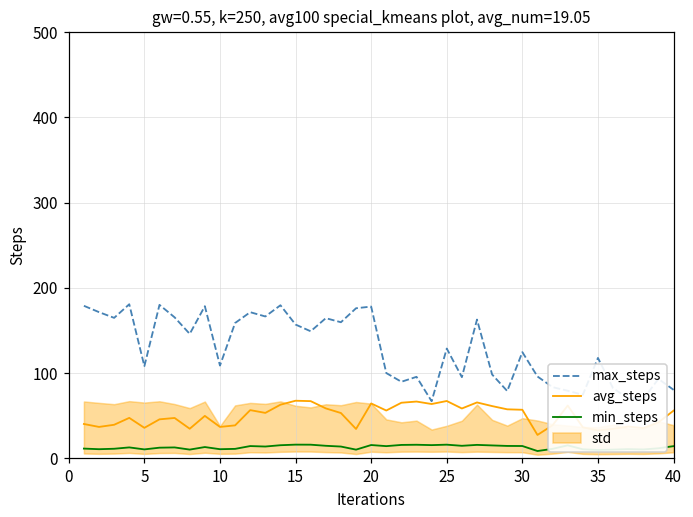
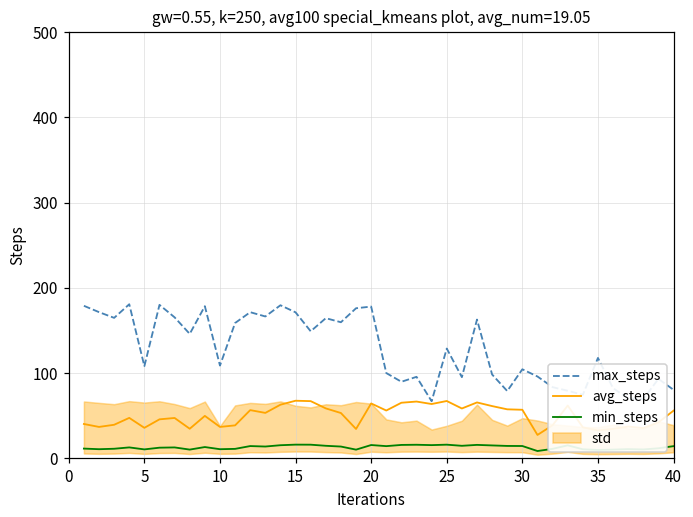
  {
    "max_steps": {
      "5": 110,
      "10": 110,
-     "15": 160,
+     "15": 170,
      "20": 180,
      "25": 130,
-     "30": 120,
+     "30": 100,
      "35": 120,
      "40": 80
    },
    "min_steps": {
      "5": 10,
      "10": 10,
      "15": 20,
      "20": 20,
      "25": 20,
      "30": 10,
      "40": 10
    }
  }
